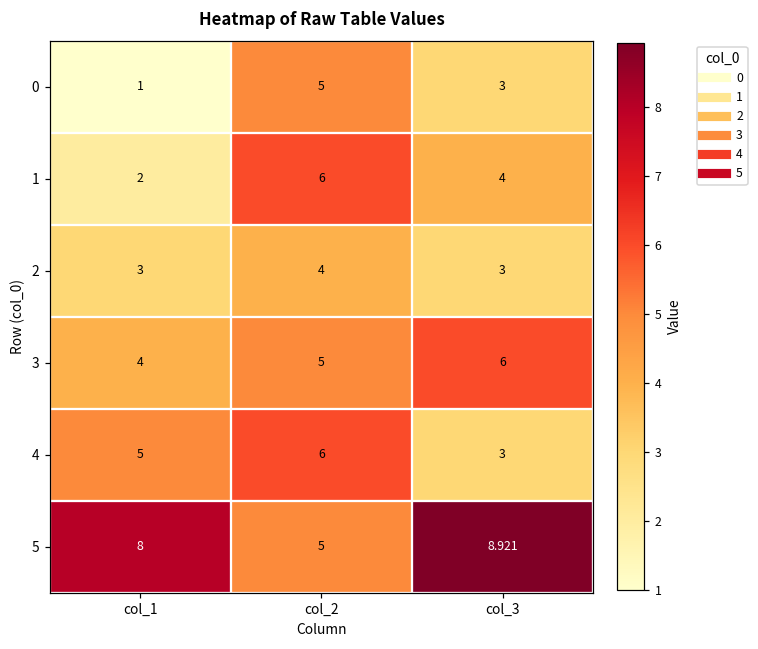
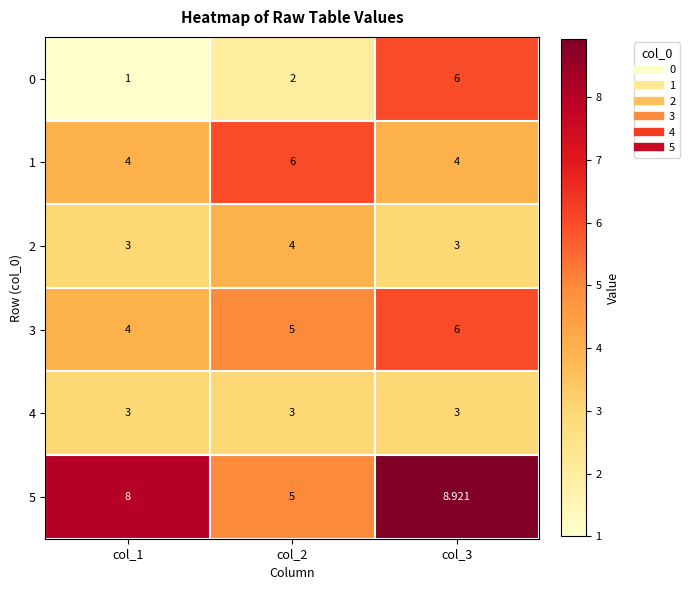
  {
    "0": {
      "col_1": 1,
-     "col_2": 5,
-     "col_3": 3
+     "col_2": 2,
+     "col_3": 6
    },
    "1": {
-     "col_1": 2,
+     "col_1": 4,
      "col_2": 6,
      "col_3": 4
    },
    "2": {
      "col_1": 3,
      "col_2": 4,
      "col_3": 3
    },
    "3": {
      "col_1": 4,
      "col_2": 5,
      "col_3": 6
    },
    "4": {
-     "col_1": 5,
-     "col_2": 6,
+     "col_1": 3,
+     "col_2": 3,
      "col_3": 3
    },
    "5": {
      "col_1": 8,
      "col_2": 5,
      "col_3": 8.921
    }
  }
